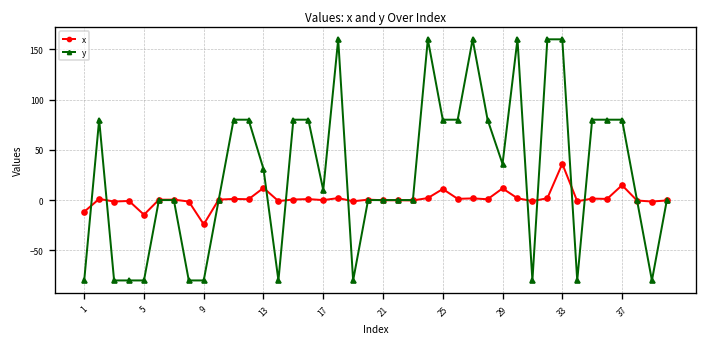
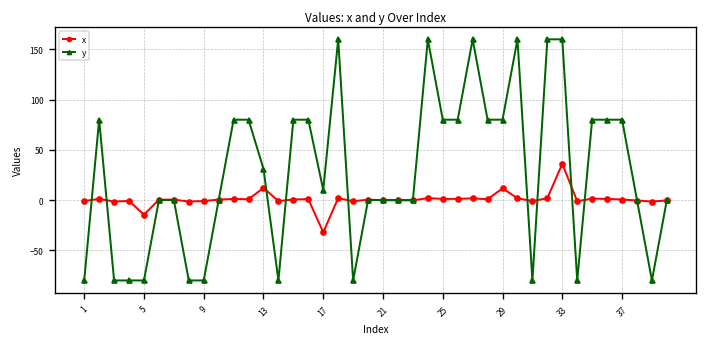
  {
    "x": {
-     "1": -10,
+     "1": 0,
      "5": -10,
-     "9": -20,
+     "9": 0,
      "13": 10,
-     "17": 0,
-     "25": 10,
+     "17": -30,
+     "25": 0,
      "29": 10,
      "33": 40,
-     "37": 10
+     "37": 0
    },
    "y": {
      "1": -80,
      "5": -80,
      "9": -80,
      "13": 30,
      "17": 10,
      "25": 80,
-     "29": 40,
+     "29": 80,
      "33": 160,
      "37": 80
    }
  }
